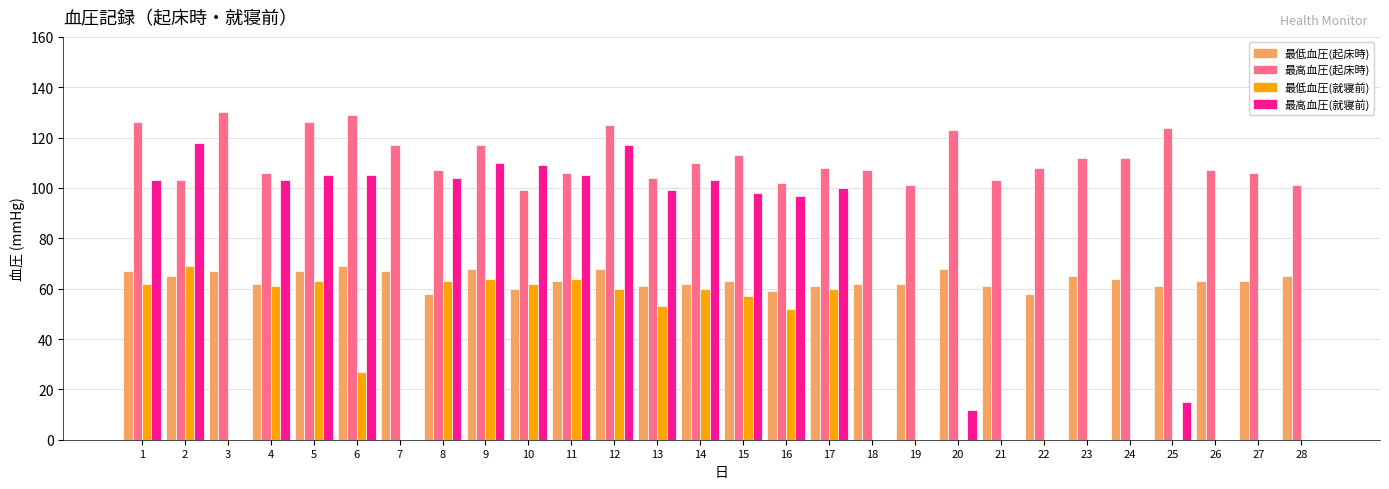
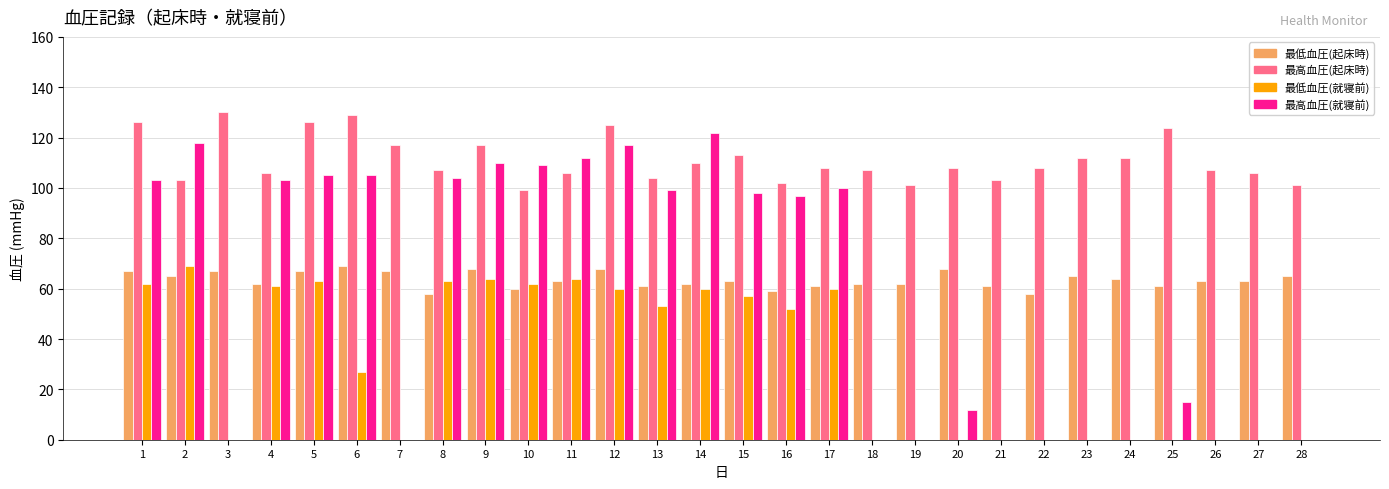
  {
    "最低血圧(起床時)": {
      "1": 67,
      "2": 65,
      "3": 67,
      "4": 62,
      "5": 67,
      "6": 69,
      "7": 67,
      "8": 58,
      "9": 68,
      "10": 60,
      "11": 63,
      "12": 68,
      "13": 61,
      "14": 62,
      "15": 63,
      "16": 59,
      "17": 61,
      "18": 62,
      "19": 62,
      "20": 68,
      "21": 61,
      "22": 58,
      "23": 65,
      "24": 64,
      "25": 61,
      "26": 63,
      "27": 63,
      "28": 65
    },
    "最高血圧(起床時)": {
      "1": 126,
      "2": 103,
      "3": 130,
      "4": 106,
      "5": 126,
      "6": 129,
      "7": 117,
      "8": 107,
      "9": 117,
      "10": 99,
      "11": 106,
      "12": 125,
      "13": 104,
      "14": 110,
      "15": 113,
      "16": 102,
      "17": 108,
      "18": 107,
      "19": 101,
-     "20": 123,
+     "20": 108,
      "21": 103,
      "22": 108,
      "23": 112,
      "24": 112,
      "25": 124,
      "26": 107,
      "27": 106,
      "28": 101
    },
    "最低血圧(就寝前)": {
      "1": 62,
      "2": 69,
      "3": 0,
      "4": 61,
      "5": 63,
      "6": 27,
      "7": 0,
      "8": 63,
      "9": 64,
      "10": 62,
      "11": 64,
      "12": 60,
      "13": 53,
      "14": 60,
      "15": 57,
      "16": 52,
      "17": 60,
      "18": 0,
      "19": 0,
      "20": 0,
      "21": 0,
      "22": 0,
      "23": 0,
      "24": 0,
      "25": 0,
      "26": 0,
      "27": 0,
      "28": 0
    },
    "最高血圧(就寝前)": {
      "1": 103,
      "2": 118,
      "3": 0,
      "4": 103,
      "5": 105,
      "6": 105,
      "7": 0,
      "8": 104,
      "9": 110,
      "10": 109,
-     "11": 105,
+     "11": 112,
      "12": 117,
      "13": 99,
-     "14": 103,
+     "14": 122,
      "15": 98,
      "16": 97,
      "17": 100,
      "18": 0,
      "19": 0,
      "20": 12,
      "21": 0,
      "22": 0,
      "23": 0,
      "24": 0,
      "25": 15,
      "26": 0,
      "27": 0,
      "28": 0
    }
  }
